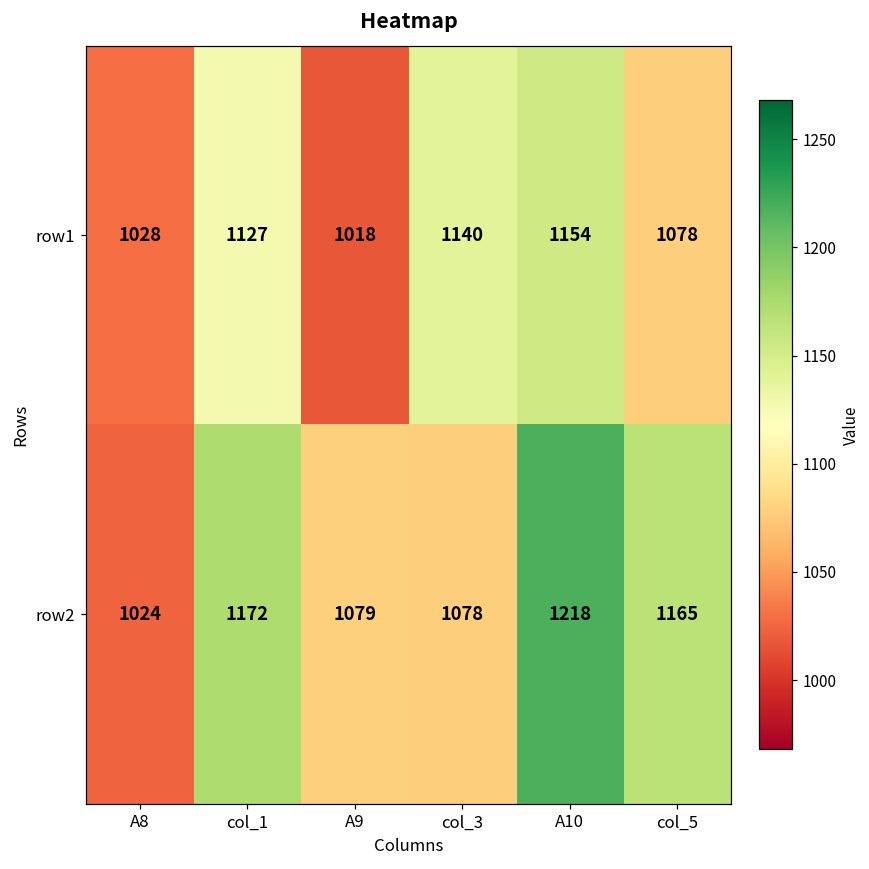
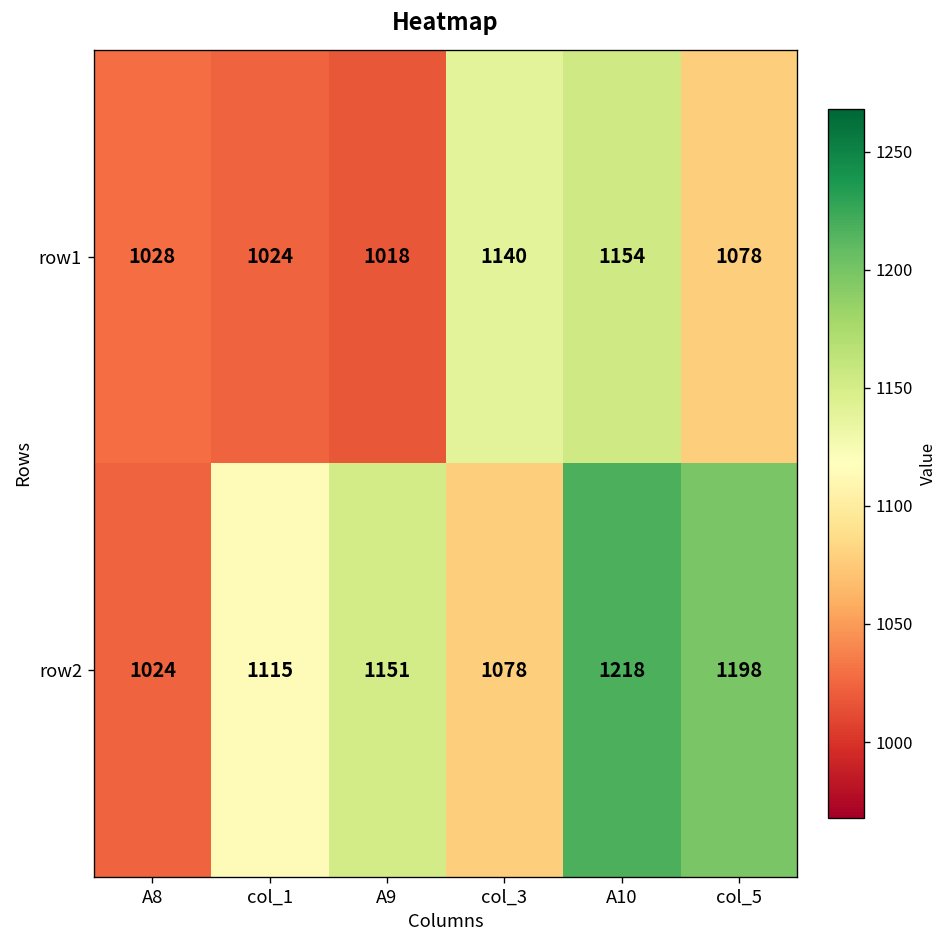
  {
    "row1": {
      "A8": 1028,
-     "col_1": 1127,
+     "col_1": 1024,
      "A9": 1018,
      "col_3": 1140,
      "A10": 1154,
      "col_5": 1078
    },
    "row2": {
      "A8": 1024,
-     "col_1": 1172,
-     "A9": 1079,
+     "col_1": 1115,
+     "A9": 1151,
      "col_3": 1078,
      "A10": 1218,
-     "col_5": 1165
+     "col_5": 1198
    }
  }
